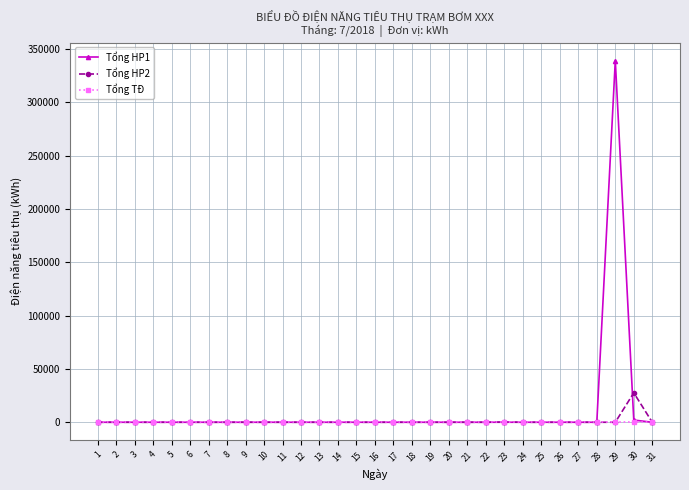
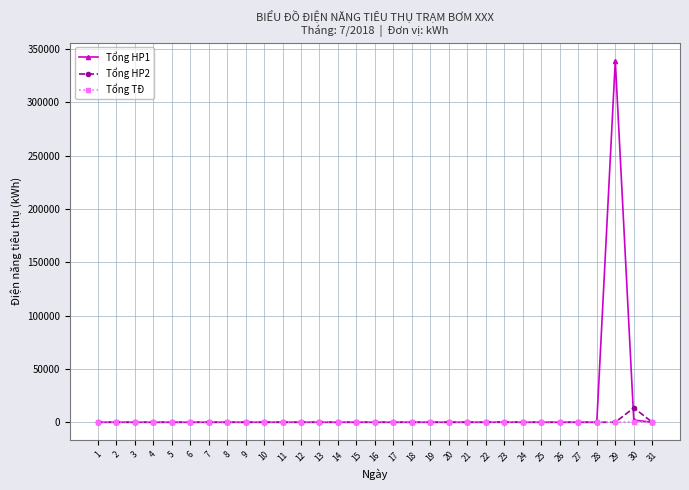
  {
    "Tổng HP1": {
      "29": 339000
    },
    "Tổng HP2": {
-     "30": 28000
+     "30": 14000
    }
  }
